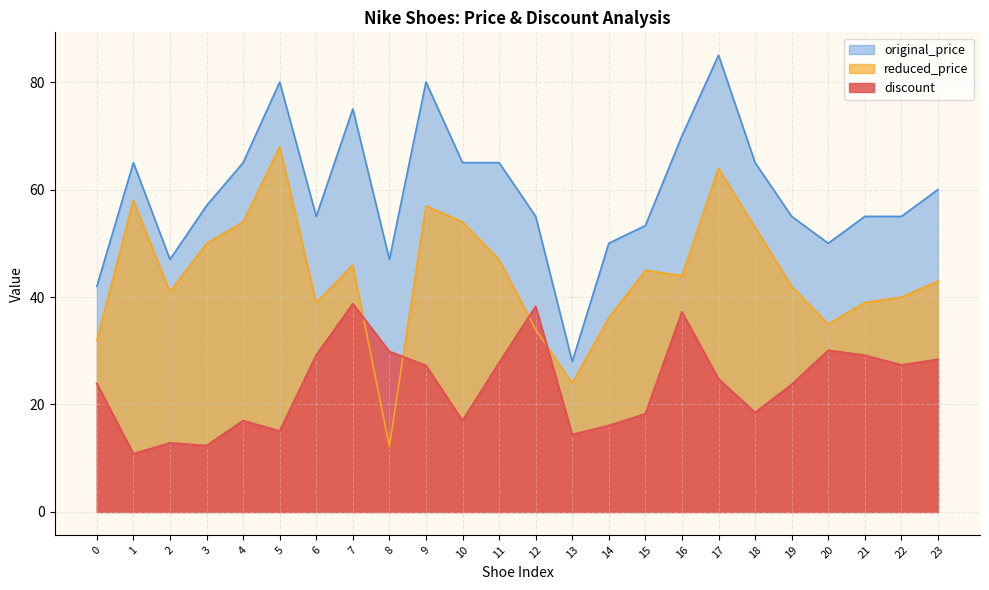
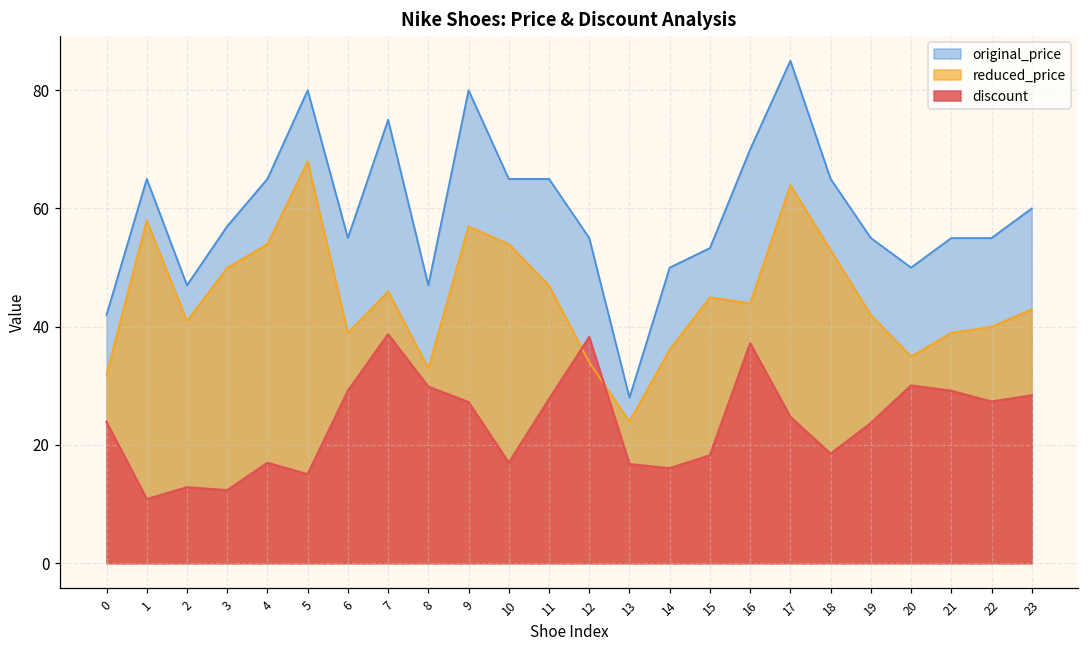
  {
    "original_price": {
      "0": 42,
      "1": 65,
      "2": 47,
      "3": 57,
      "4": 65,
      "5": 80,
      "6": 55,
      "7": 75,
      "8": 47,
      "9": 80,
      "10": 65,
      "11": 65,
      "12": 55,
      "13": 28,
      "14": 50,
      "15": 53,
      "16": 70,
      "17": 85,
      "18": 65,
      "19": 55,
      "20": 50,
      "21": 55,
      "22": 55,
      "23": 60
    },
    "reduced_price": {
      "0": 32,
      "1": 58,
      "2": 41,
      "3": 50,
      "4": 54,
      "5": 68,
      "6": 39,
      "7": 46,
-     "8": 12,
+     "8": 33,
      "9": 57,
      "10": 54,
      "11": 47,
      "12": 34,
      "13": 24,
      "14": 36,
      "15": 45,
      "16": 44,
      "17": 64,
      "18": 53,
      "19": 42,
      "20": 35,
      "21": 39,
      "22": 40,
      "23": 43
    },
    "discount": {
      "0": 24,
      "1": 11,
      "2": 13,
      "3": 12,
      "4": 17,
      "5": 15,
      "6": 29,
      "7": 39,
      "8": 30,
      "9": 27,
      "10": 17,
      "11": 28,
      "12": 38,
-     "13": 14,
+     "13": 17,
      "14": 16,
      "15": 18,
      "16": 37,
      "17": 25,
      "18": 19,
      "19": 24,
      "20": 30,
      "21": 29,
      "22": 27,
      "23": 28
    }
  }
